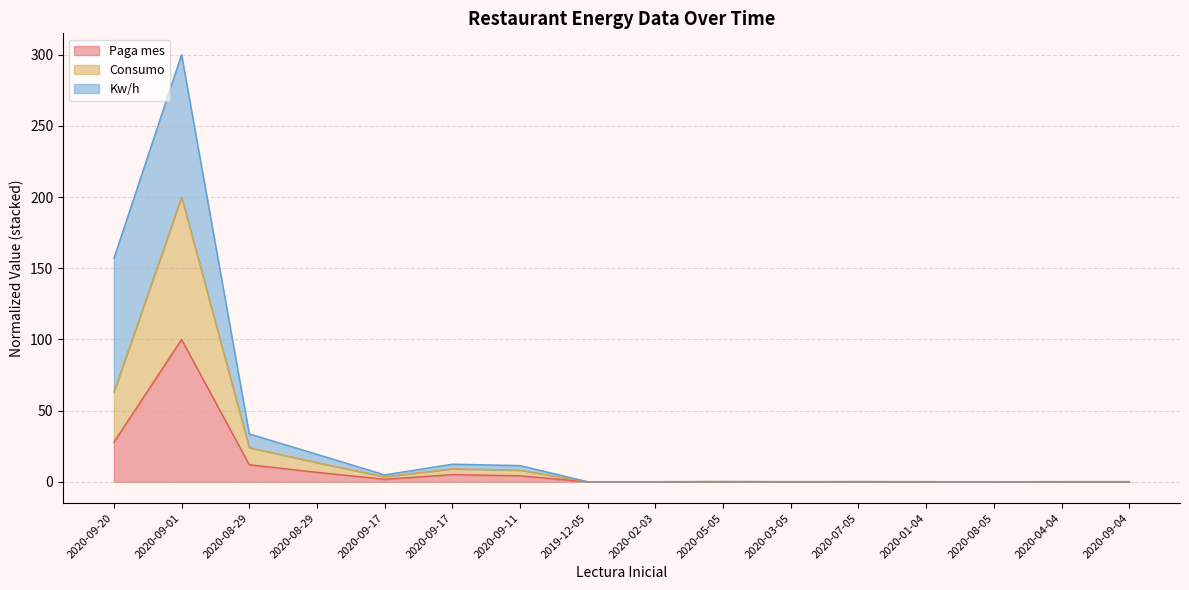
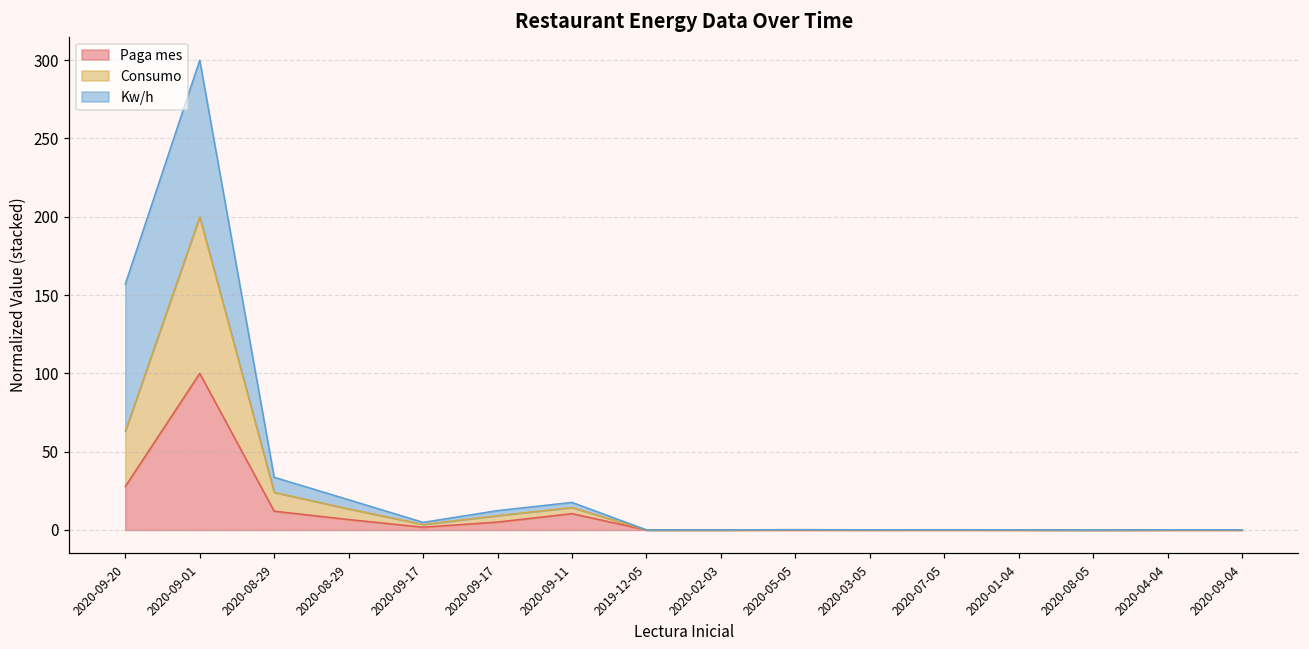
  {
    "Paga mes": {
      "2020-09-20": 28,
      "2020-09-01": 100,
-     "2020-09-11": 4
+     "2020-09-11": 10
    },
    "Consumo": {
      "2020-09-20": 35,
      "2020-09-01": 100,
      "2020-09-11": 4
    },
    "Kw/h": {
      "2020-09-20": 94,
      "2020-09-01": 100,
      "2020-09-11": 3
    }
  }
